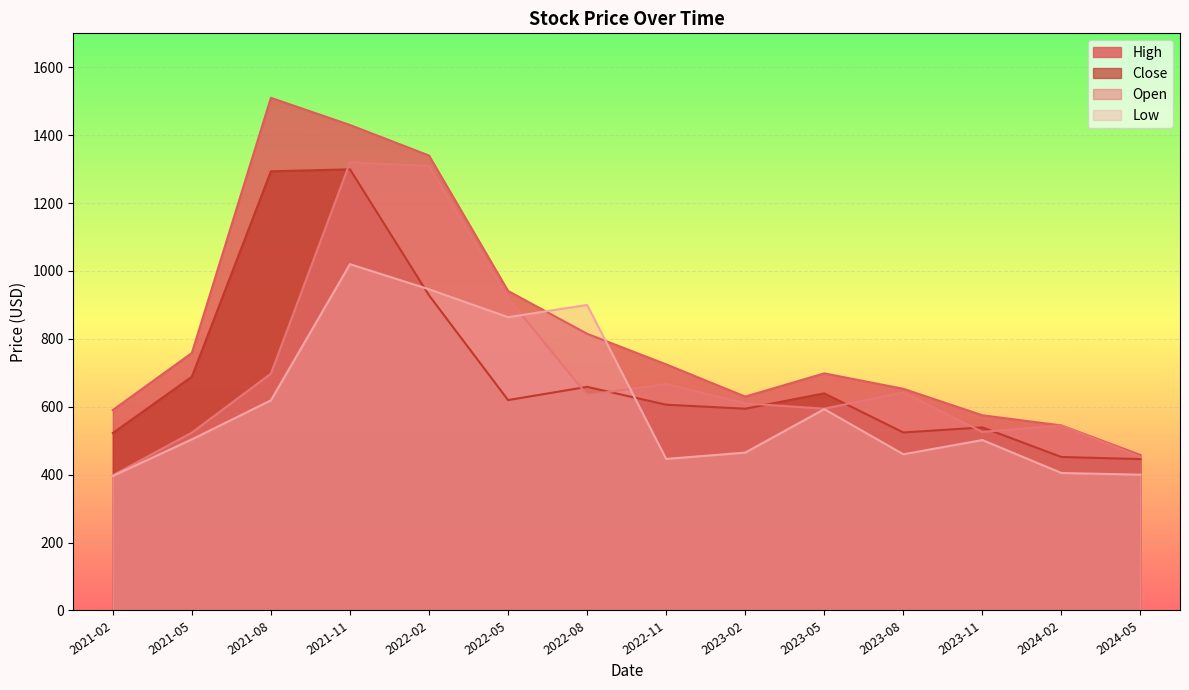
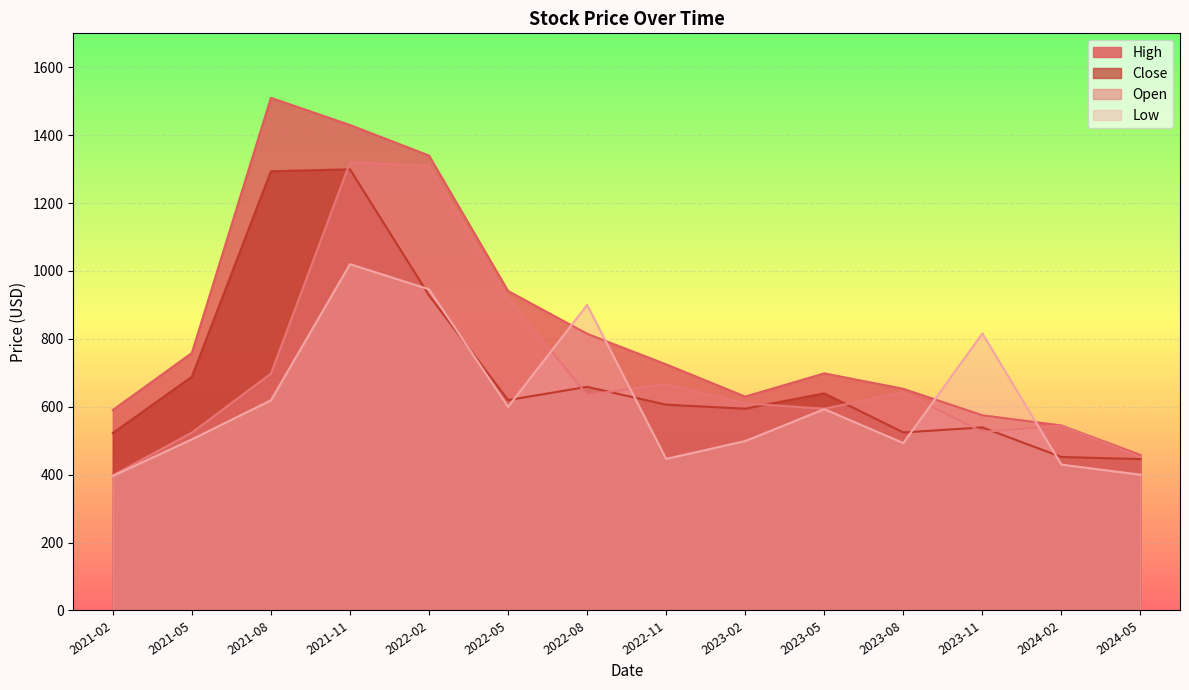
  {
    "Low": {
      "2021-05": 500,
      "2021-08": 620,
      "2021-11": 1020,
      "2022-02": 950,
-     "2022-05": 860,
+     "2022-05": 600,
      "2022-08": 900,
      "2022-11": 450,
-     "2023-02": 470,
-     "2023-08": 460,
-     "2023-11": 500,
-     "2024-02": 400,
+     "2023-02": 500,
+     "2023-08": 490,
+     "2023-11": 820,
+     "2024-02": 430,
      "2024-05": 400
    }
  }
